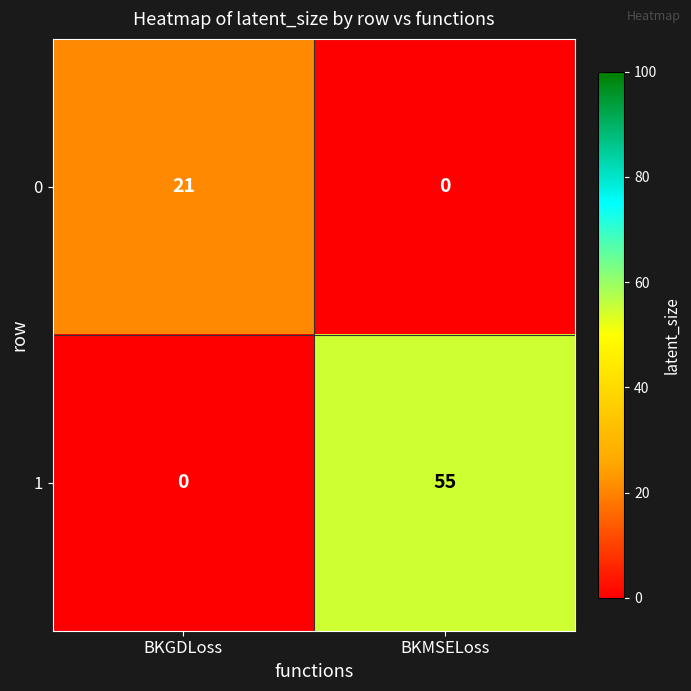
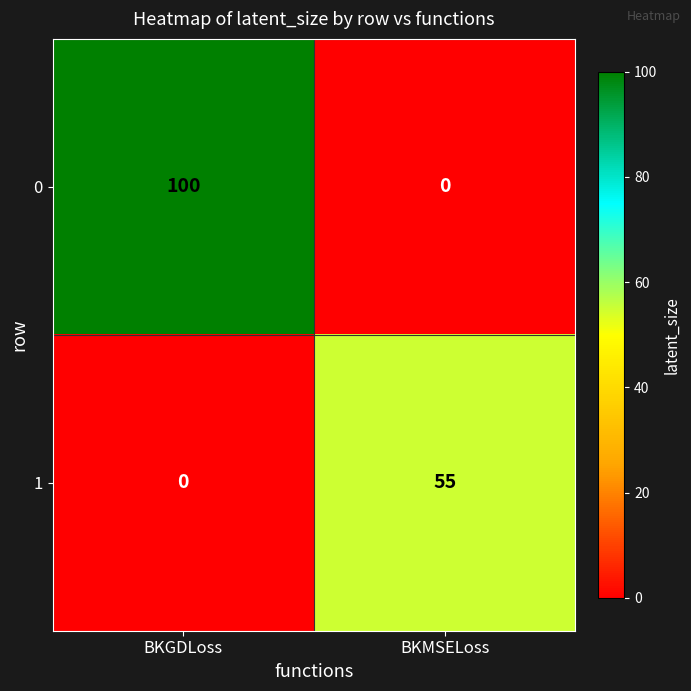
  {
    "0": {
-     "BKGDLoss": 21,
+     "BKGDLoss": 100,
      "BKMSELoss": 0
    },
    "1": {
      "BKGDLoss": 0,
      "BKMSELoss": 55
    }
  }
